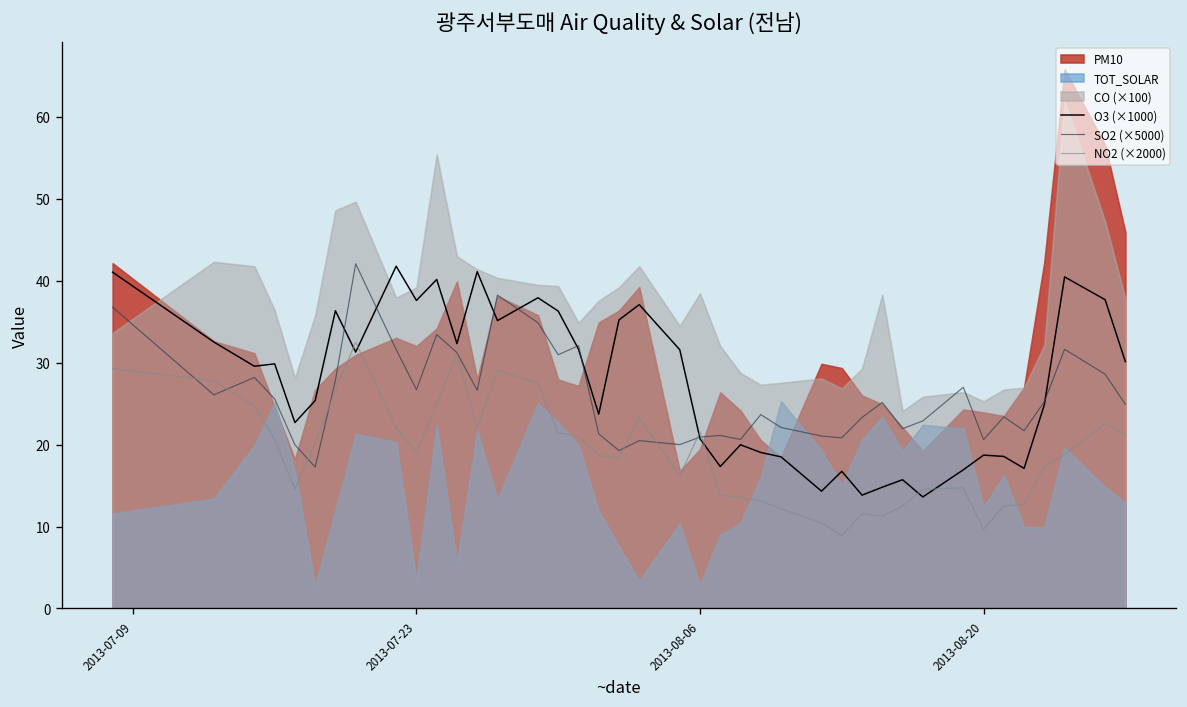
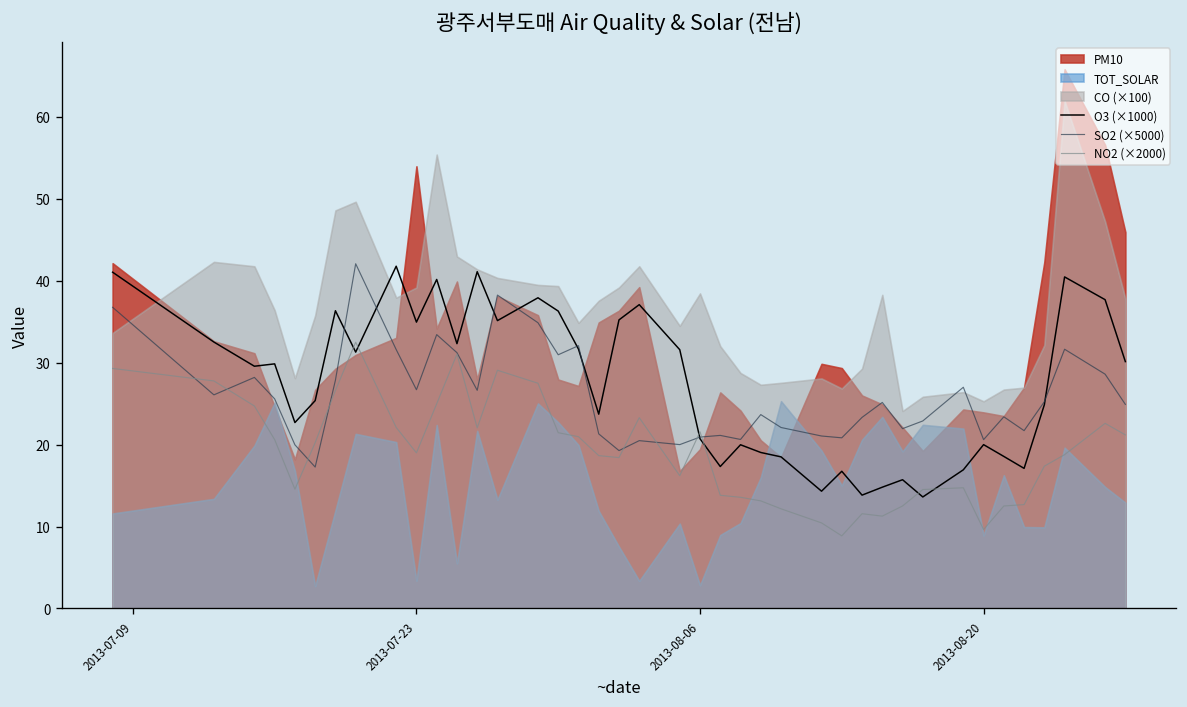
  {
    "O3 (×1000)": {
-     "2013-07-23": 38,
-     "2013-08-20": 19
+     "2013-07-23": 35,
+     "2013-08-20": 20
    },
    "PM10": {
-     "2013-07-23": 32,
+     "2013-07-23": 54,
      "2013-08-06": 19,
      "2013-08-20": 24
    },
    "SO2 (×5000)": {
      "2013-07-23": 27,
      "2013-08-20": 21
    },
    "TOT_SOLAR": {
      "2013-07-23": 3,
      "2013-08-06": 3,
-     "2013-08-20": 12
+     "2013-08-20": 9
    }
  }
